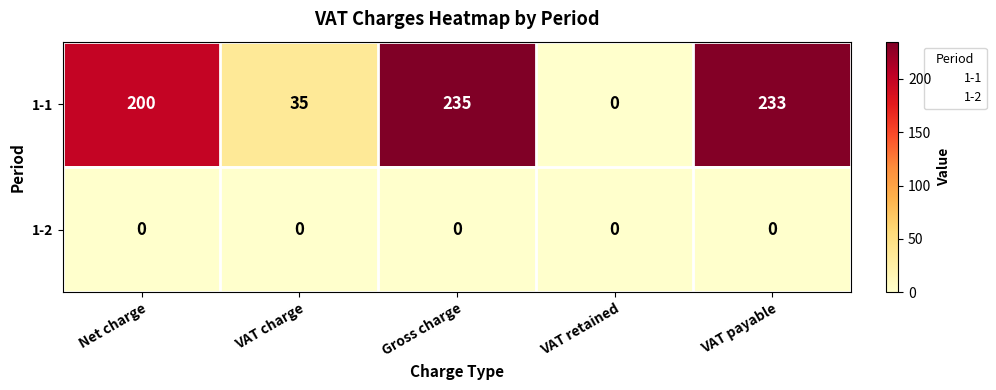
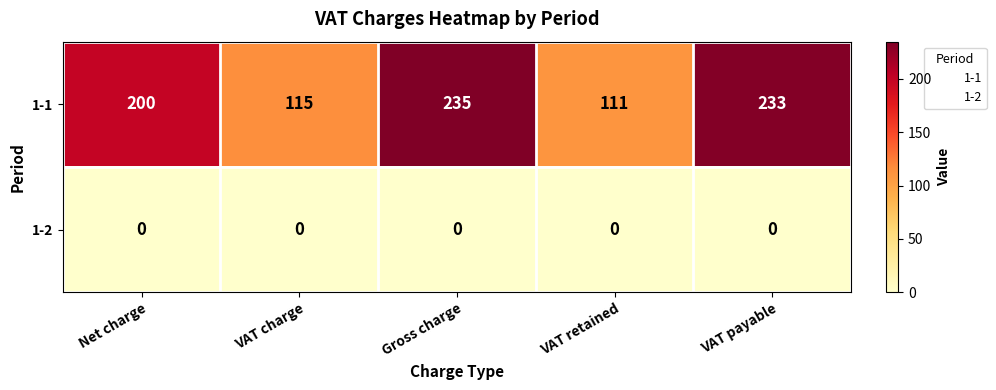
  {
    "1-1": {
      "Net charge": 200,
-     "VAT charge": 35,
+     "VAT charge": 115,
      "Gross charge": 235,
-     "VAT retained": 0,
+     "VAT retained": 111,
      "VAT payable": 233
    },
    "1-2": {
      "Net charge": 0,
      "VAT charge": 0,
      "Gross charge": 0,
      "VAT retained": 0,
      "VAT payable": 0
    }
  }
